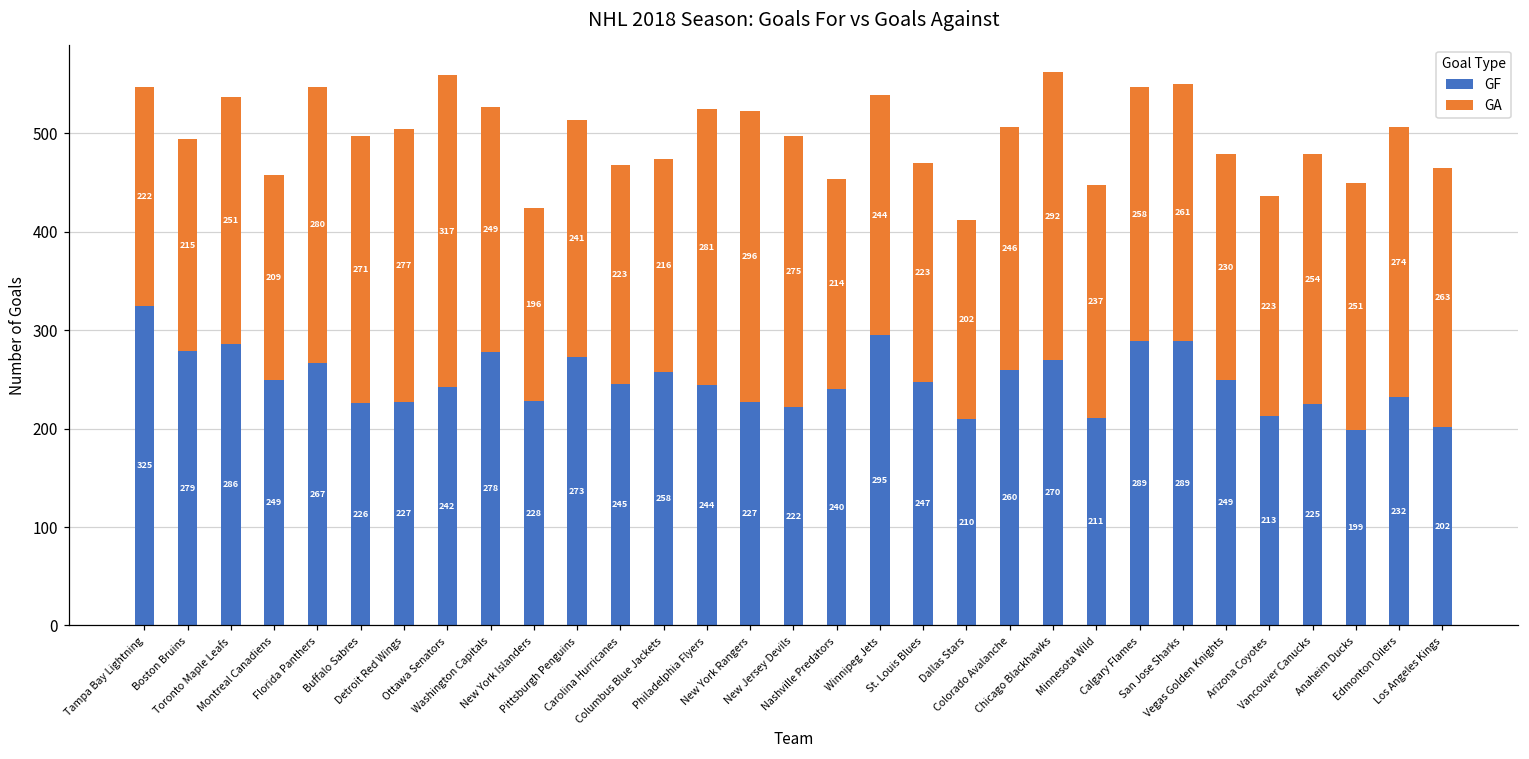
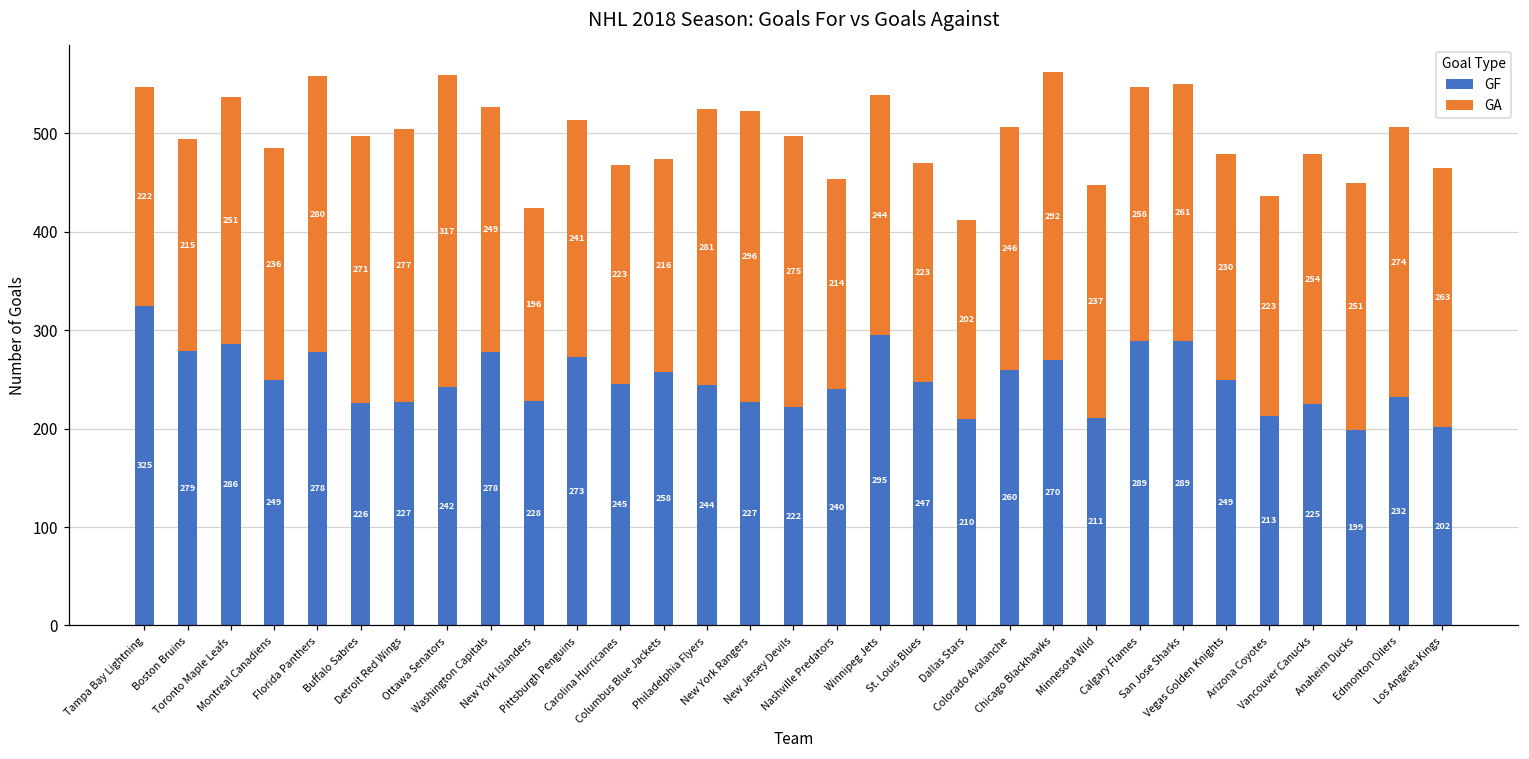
  {
    "GF": {
      "Tampa Bay Lightning": 325,
      "Boston Bruins": 279,
      "Toronto Maple Leafs": 286,
      "Montreal Canadiens": 249,
-     "Florida Panthers": 267,
+     "Florida Panthers": 278,
      "Buffalo Sabres": 226,
      "Detroit Red Wings": 227,
      "Ottawa Senators": 242,
      "Washington Capitals": 278,
      "New York Islanders": 228,
      "Pittsburgh Penguins": 273,
      "Carolina Hurricanes": 245,
      "Columbus Blue Jackets": 258,
      "Philadelphia Flyers": 244,
      "New York Rangers": 227,
      "New Jersey Devils": 222,
      "Nashville Predators": 240,
      "Winnipeg Jets": 295,
      "St. Louis Blues": 247,
      "Dallas Stars": 210,
      "Colorado Avalanche": 260,
      "Chicago Blackhawks": 270,
      "Minnesota Wild": 211,
      "Calgary Flames": 289,
      "San Jose Sharks": 289,
      "Vegas Golden Knights": 249,
      "Arizona Coyotes": 213,
      "Vancouver Canucks": 225,
      "Anaheim Ducks": 199,
      "Edmonton Oilers": 232,
      "Los Angeles Kings": 202
    },
    "GA": {
      "Tampa Bay Lightning": 222,
      "Boston Bruins": 215,
      "Toronto Maple Leafs": 251,
-     "Montreal Canadiens": 209,
+     "Montreal Canadiens": 236,
      "Florida Panthers": 280,
      "Buffalo Sabres": 271,
      "Detroit Red Wings": 277,
      "Ottawa Senators": 317,
      "Washington Capitals": 249,
      "New York Islanders": 196,
      "Pittsburgh Penguins": 241,
      "Carolina Hurricanes": 223,
      "Columbus Blue Jackets": 216,
      "Philadelphia Flyers": 281,
      "New York Rangers": 296,
      "New Jersey Devils": 275,
      "Nashville Predators": 214,
      "Winnipeg Jets": 244,
      "St. Louis Blues": 223,
      "Dallas Stars": 202,
      "Colorado Avalanche": 246,
      "Chicago Blackhawks": 292,
      "Minnesota Wild": 237,
      "Calgary Flames": 258,
      "San Jose Sharks": 261,
      "Vegas Golden Knights": 230,
      "Arizona Coyotes": 223,
      "Vancouver Canucks": 254,
      "Anaheim Ducks": 251,
      "Edmonton Oilers": 274,
      "Los Angeles Kings": 263
    }
  }
